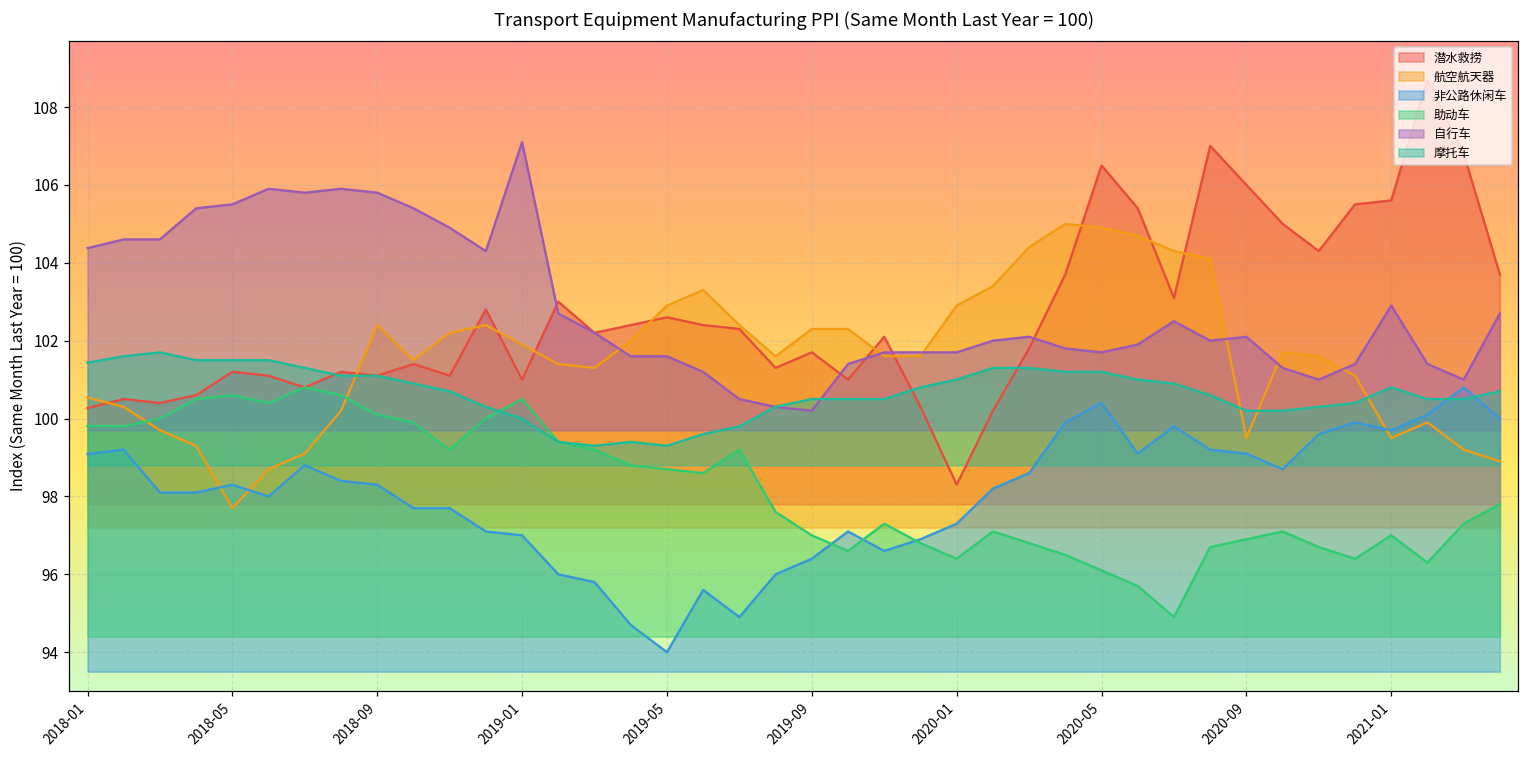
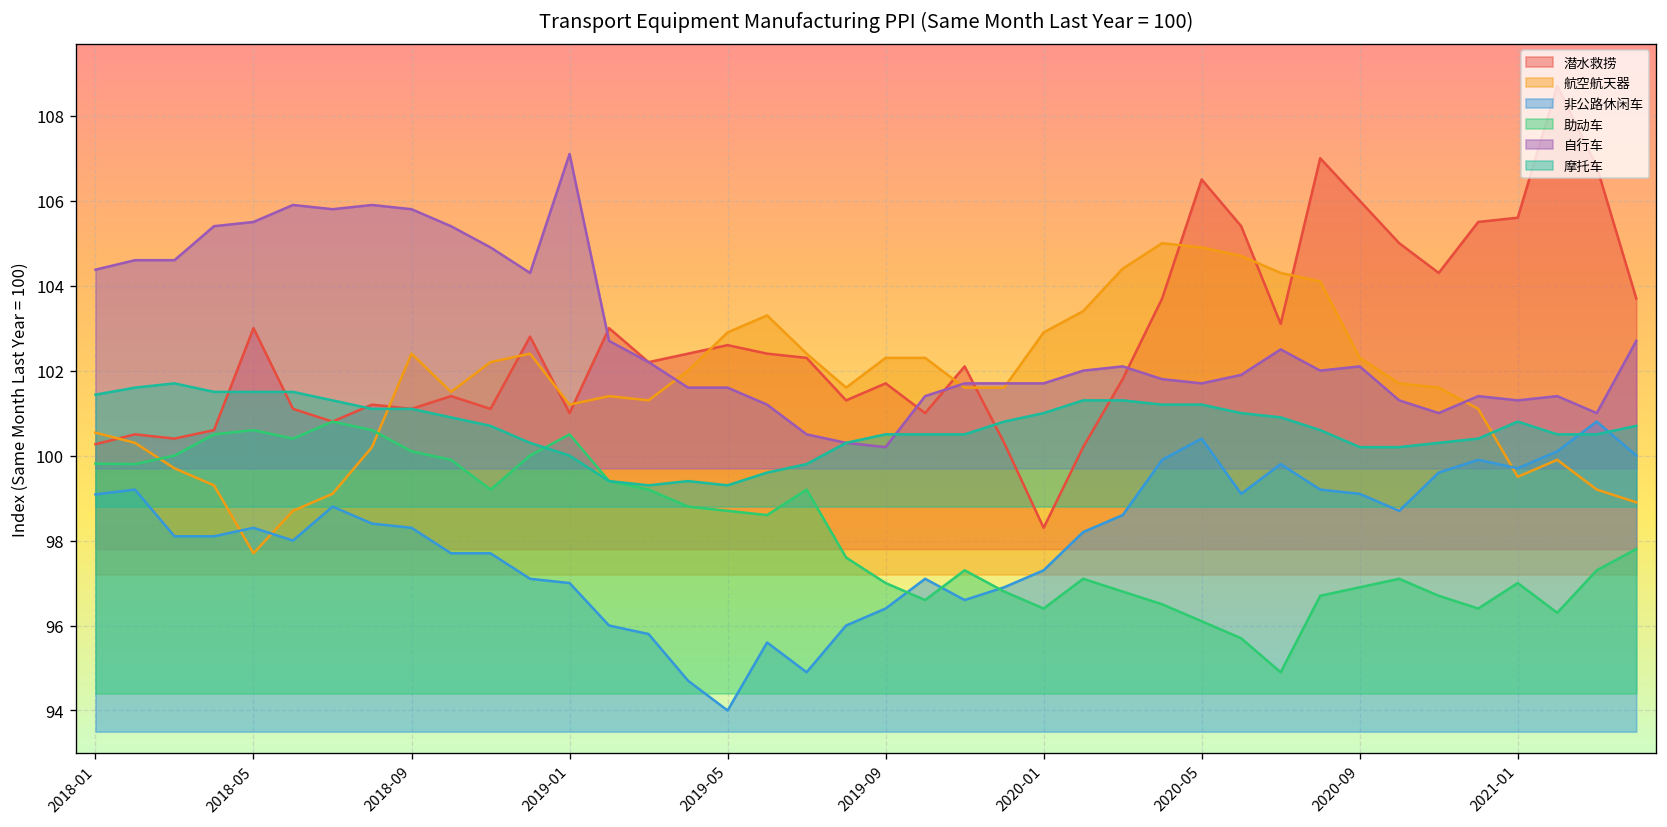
  {
    "潜水救捞": {
      "2018-01": 100.3,
-     "2018-05": 101.2,
+     "2018-05": 103.0,
      "2019-01": 101.0,
      "2019-05": 102.6,
      "2019-09": 101.7,
      "2020-01": 98.3,
      "2020-05": 106.5,
      "2020-09": 106.0,
      "2021-01": 105.6
    },
    "航空航天器": {
      "2018-01": 100.5,
      "2018-05": 97.7,
      "2018-09": 102.4,
-     "2019-01": 101.9,
+     "2019-01": 101.2,
      "2019-05": 102.9,
      "2019-09": 102.3,
      "2020-01": 102.9,
      "2020-05": 104.9,
-     "2020-09": 99.5,
+     "2020-09": 102.3,
      "2021-01": 99.5
    },
    "自行车": {
      "2018-01": 104.4,
      "2018-05": 105.5,
      "2018-09": 105.8,
      "2019-01": 107.1,
      "2019-05": 101.6,
      "2019-09": 100.2,
      "2020-01": 101.7,
      "2020-05": 101.7,
      "2020-09": 102.1,
-     "2021-01": 102.9
+     "2021-01": 101.3
    }
  }
